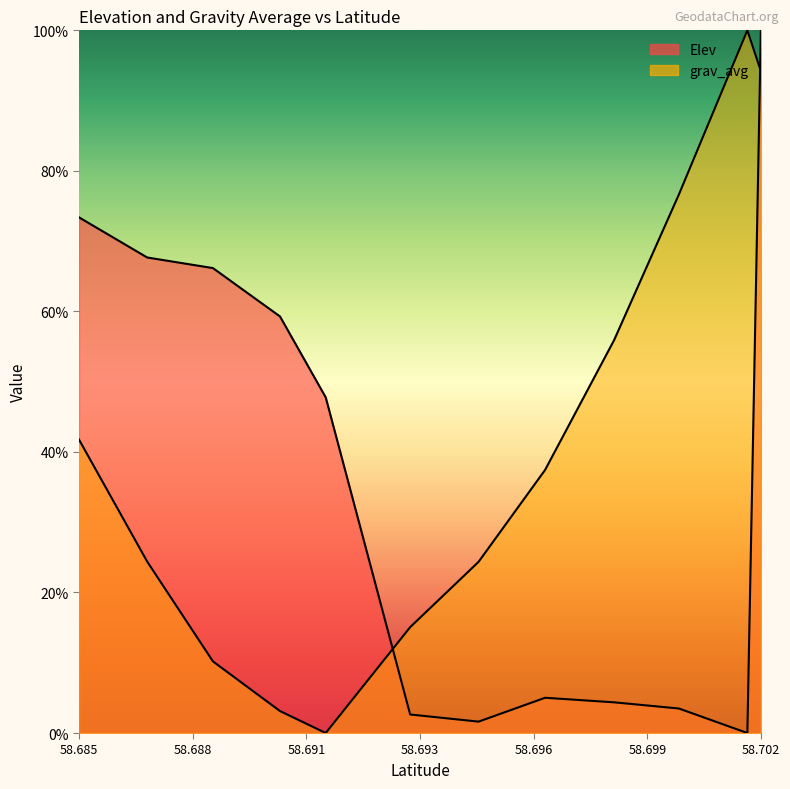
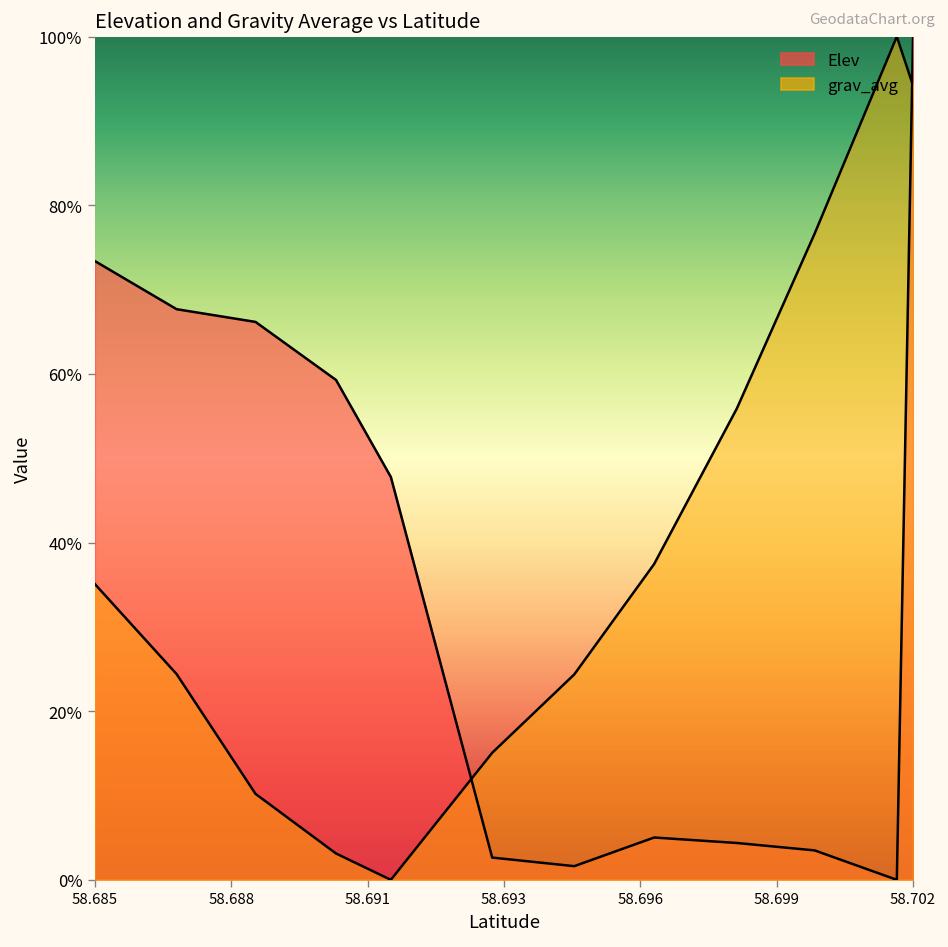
  {
    "Elev": {
      "58.685": "73%",
      "58.702": "100%"
    },
    "grav_avg": {
-     "58.685": "42%",
+     "58.685": "35%",
      "58.702": "94%"
    }
  }
